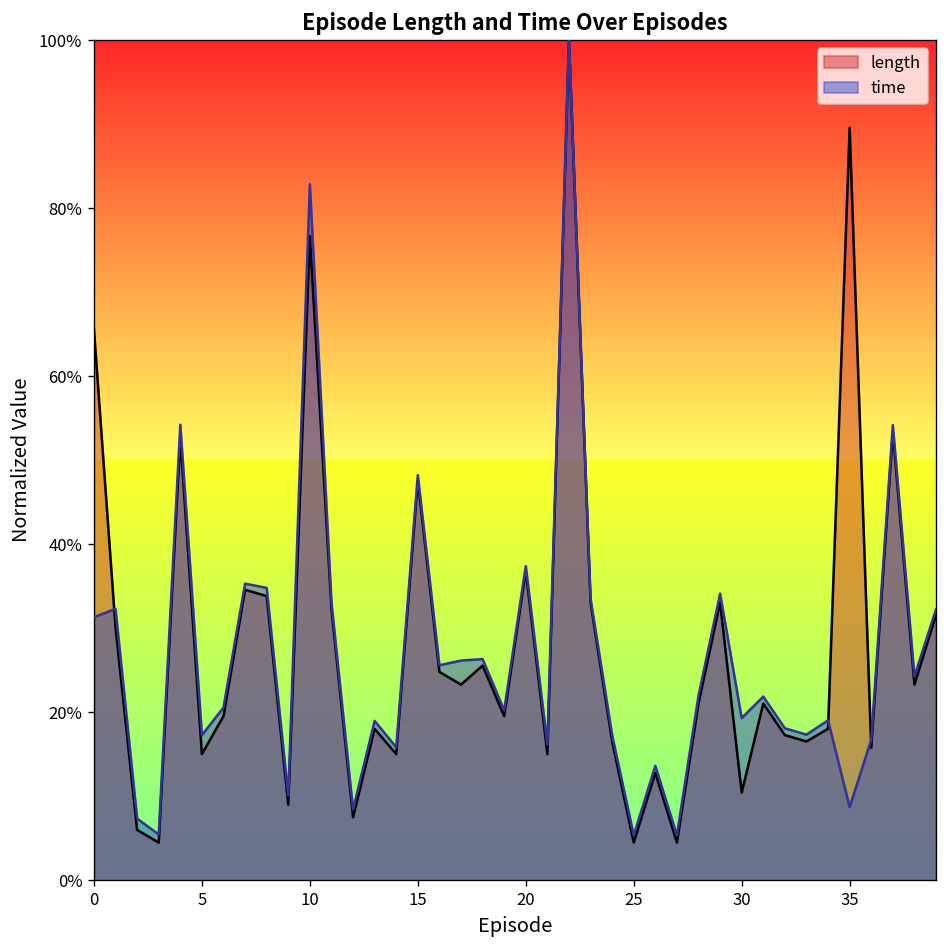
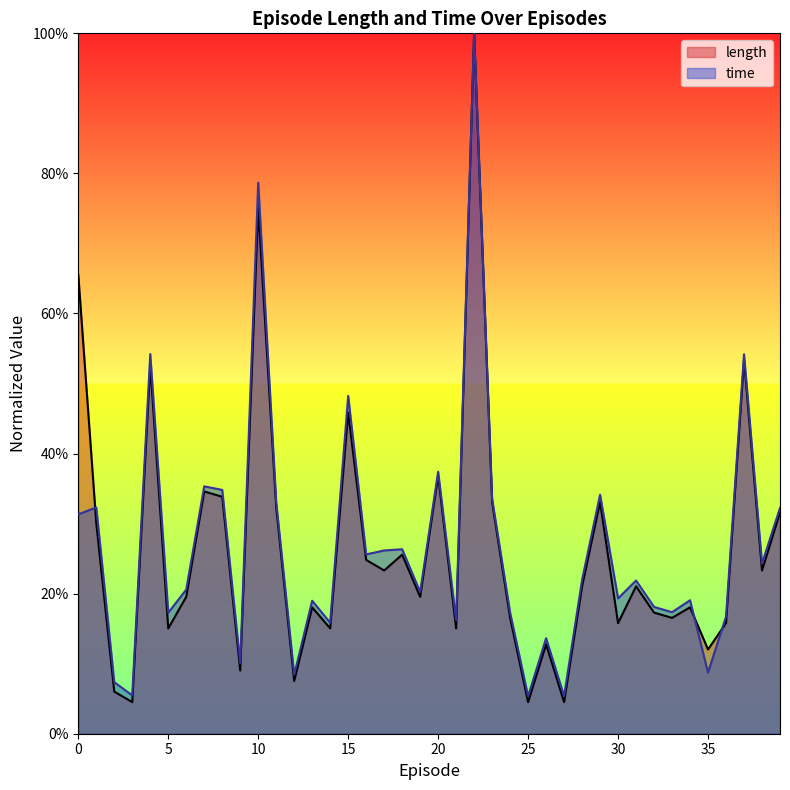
  {
    "length": {
      "0": "66%",
      "5": "15%",
-     "10": "77%",
-     "15": "48%",
+     "10": "75%",
+     "15": "46%",
      "20": "37%",
      "25": "5%",
-     "30": "10%",
-     "35": "90%"
+     "30": "16%",
+     "35": "12%"
    },
    "time": {
      "0": "31%",
      "5": "17%",
-     "10": "83%",
+     "10": "79%",
      "15": "48%",
      "20": "37%",
      "25": "5%",
      "30": "19%",
      "35": "9%"
    }
  }
